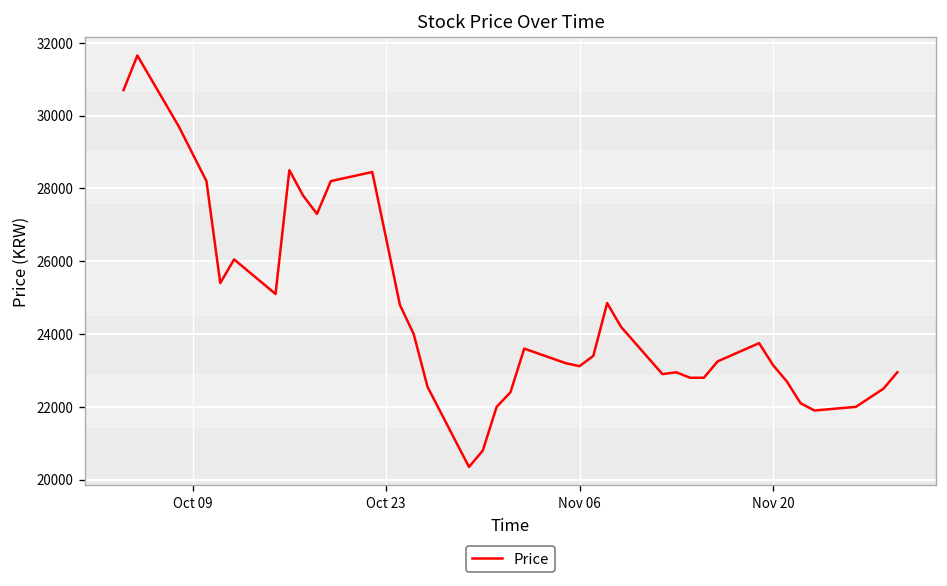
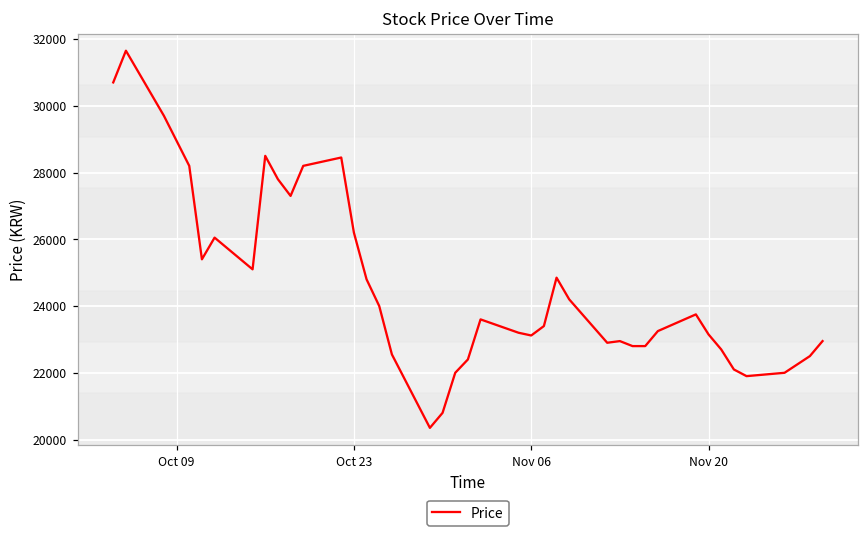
  {
-   "Oct 23": 26600,
+   "Oct 23": 26200,
    "Nov 06": 23100,
    "Nov 20": 23200
  }
